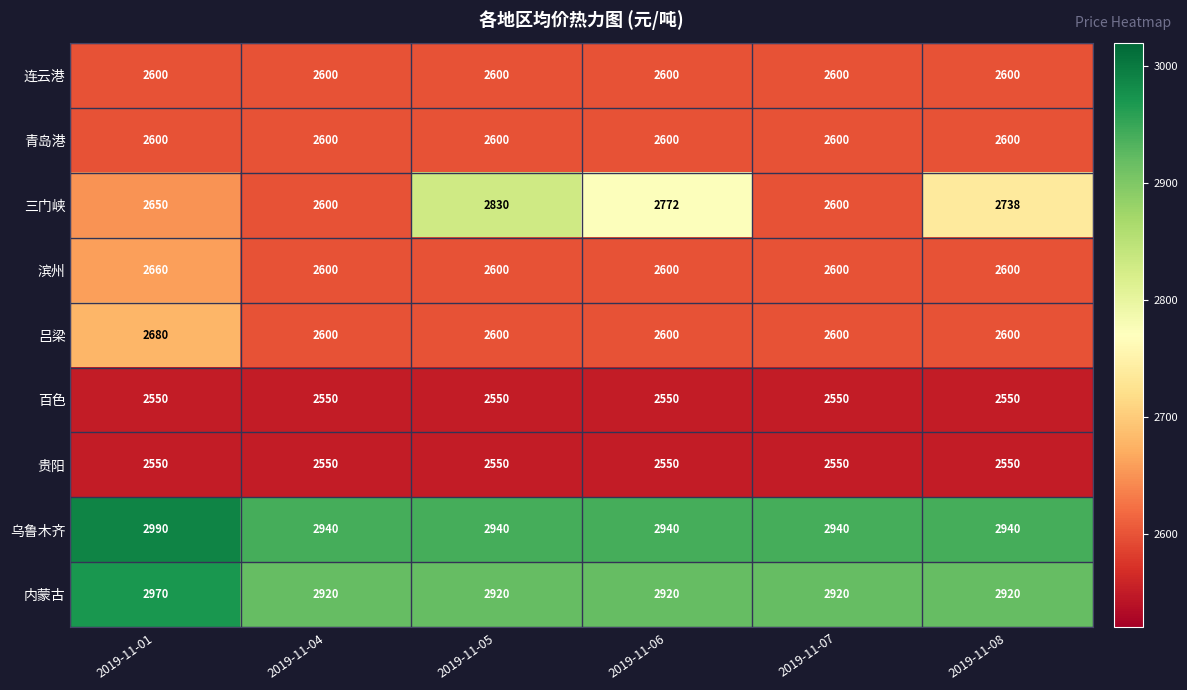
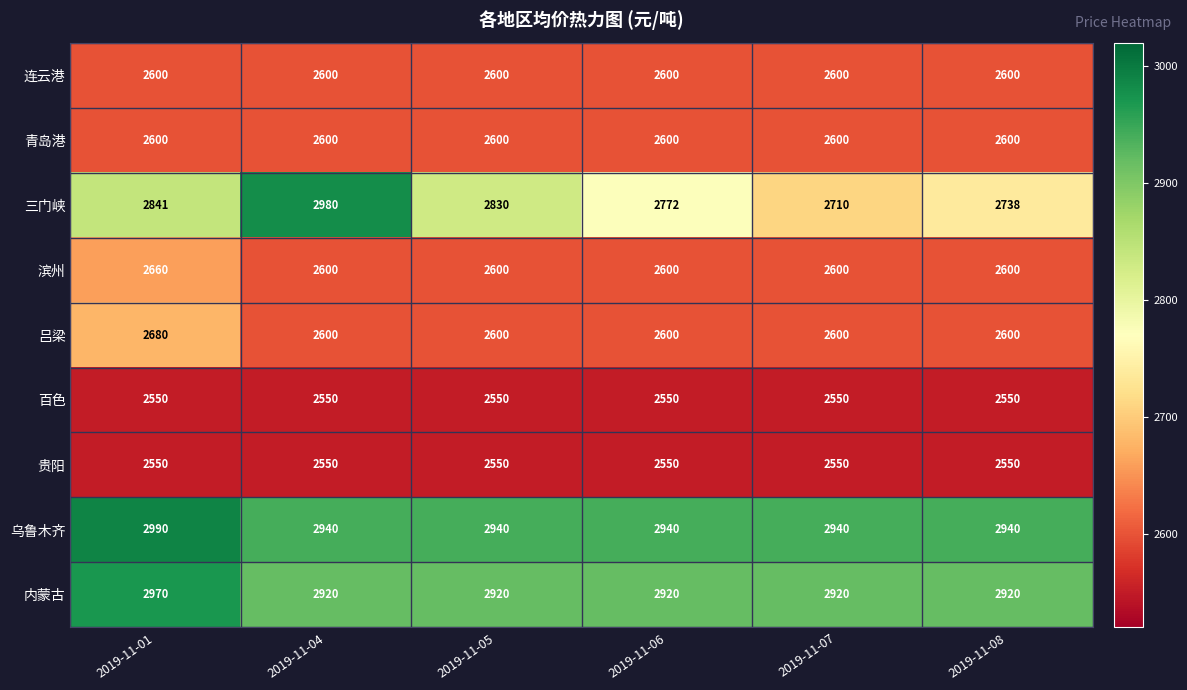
  {
    "连云港": {
      "2019-11-01": 2600,
      "2019-11-04": 2600,
      "2019-11-05": 2600,
      "2019-11-06": 2600,
      "2019-11-07": 2600,
      "2019-11-08": 2600
    },
    "青岛港": {
      "2019-11-01": 2600,
      "2019-11-04": 2600,
      "2019-11-05": 2600,
      "2019-11-06": 2600,
      "2019-11-07": 2600,
      "2019-11-08": 2600
    },
    "三门峡": {
-     "2019-11-01": 2650,
-     "2019-11-04": 2600,
+     "2019-11-01": 2841,
+     "2019-11-04": 2980,
      "2019-11-05": 2830,
      "2019-11-06": 2772,
-     "2019-11-07": 2600,
+     "2019-11-07": 2710,
      "2019-11-08": 2738
    },
    "滨州": {
      "2019-11-01": 2660,
      "2019-11-04": 2600,
      "2019-11-05": 2600,
      "2019-11-06": 2600,
      "2019-11-07": 2600,
      "2019-11-08": 2600
    },
    "吕梁": {
      "2019-11-01": 2680,
      "2019-11-04": 2600,
      "2019-11-05": 2600,
      "2019-11-06": 2600,
      "2019-11-07": 2600,
      "2019-11-08": 2600
    },
    "百色": {
      "2019-11-01": 2550,
      "2019-11-04": 2550,
      "2019-11-05": 2550,
      "2019-11-06": 2550,
      "2019-11-07": 2550,
      "2019-11-08": 2550
    },
    "贵阳": {
      "2019-11-01": 2550,
      "2019-11-04": 2550,
      "2019-11-05": 2550,
      "2019-11-06": 2550,
      "2019-11-07": 2550,
      "2019-11-08": 2550
    },
    "乌鲁木齐": {
      "2019-11-01": 2990,
      "2019-11-04": 2940,
      "2019-11-05": 2940,
      "2019-11-06": 2940,
      "2019-11-07": 2940,
      "2019-11-08": 2940
    },
    "内蒙古": {
      "2019-11-01": 2970,
      "2019-11-04": 2920,
      "2019-11-05": 2920,
      "2019-11-06": 2920,
      "2019-11-07": 2920,
      "2019-11-08": 2920
    }
  }
